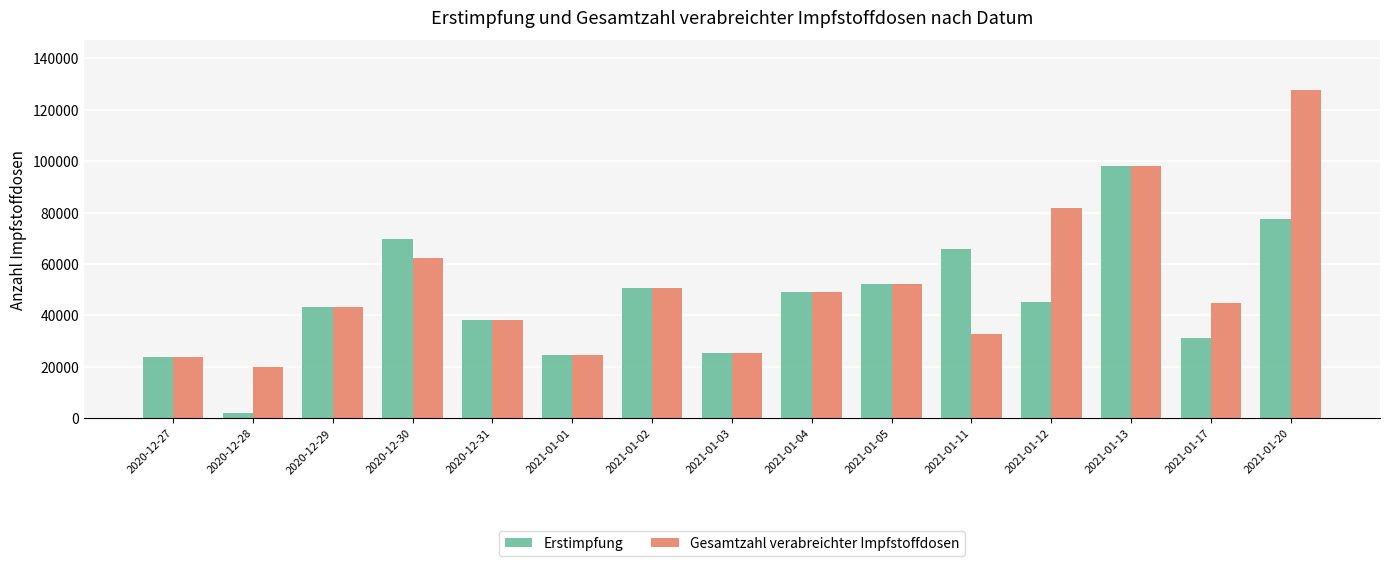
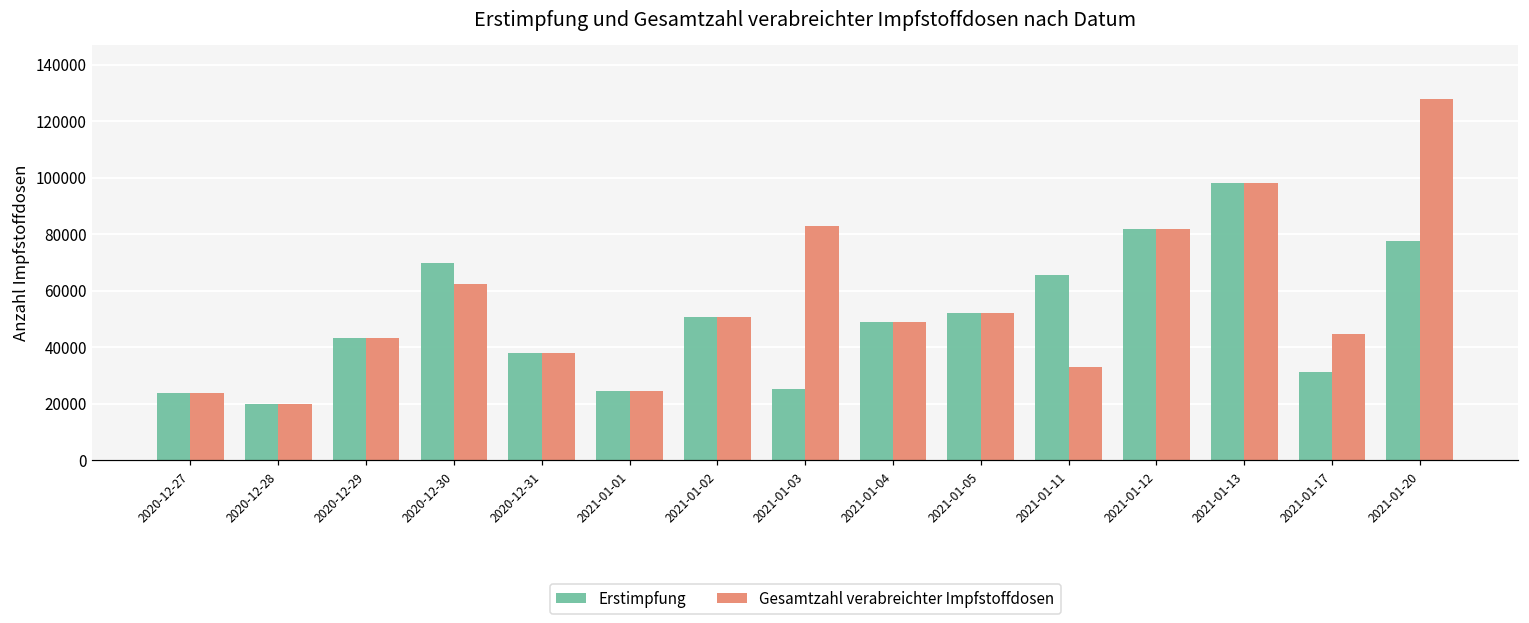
  {
    "Erstimpfung": {
      "2020-12-27": 24000,
-     "2020-12-28": 2000,
+     "2020-12-28": 20000,
      "2020-12-29": 43000,
      "2020-12-30": 70000,
      "2020-12-31": 38000,
      "2021-01-01": 24000,
      "2021-01-02": 51000,
      "2021-01-03": 25000,
      "2021-01-04": 49000,
      "2021-01-05": 52000,
      "2021-01-11": 66000,
-     "2021-01-12": 45000,
+     "2021-01-12": 82000,
      "2021-01-13": 98000,
      "2021-01-17": 31000,
      "2021-01-20": 77000
    },
    "Gesamtzahl verabreichter Impfstoffdosen": {
      "2020-12-27": 24000,
      "2020-12-28": 20000,
      "2020-12-29": 43000,
      "2020-12-30": 62000,
      "2020-12-31": 38000,
      "2021-01-01": 24000,
      "2021-01-02": 51000,
-     "2021-01-03": 25000,
+     "2021-01-03": 83000,
      "2021-01-04": 49000,
      "2021-01-05": 52000,
      "2021-01-11": 33000,
      "2021-01-12": 82000,
      "2021-01-13": 98000,
      "2021-01-17": 45000,
      "2021-01-20": 128000
    }
  }
